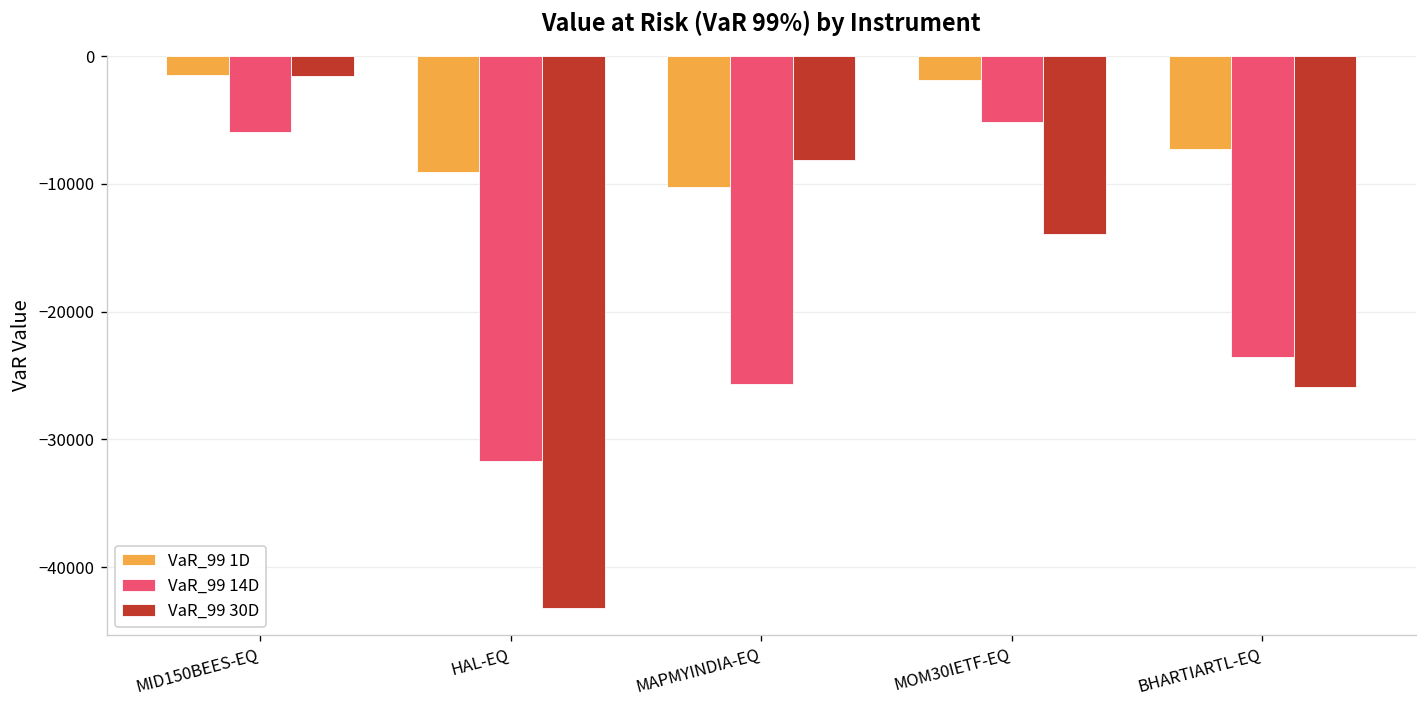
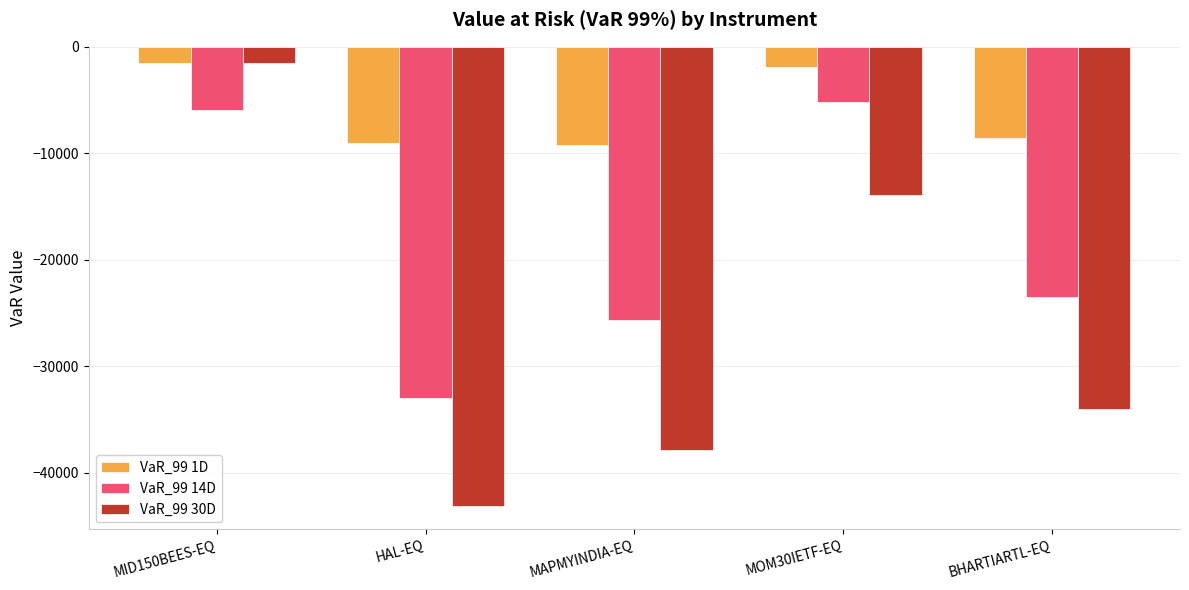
  {
    "VaR_99 1D": {
      "MID150BEES-EQ": -1500,
      "HAL-EQ": -9000,
-     "MAPMYINDIA-EQ": -10300,
+     "MAPMYINDIA-EQ": -9200,
      "MOM30IETF-EQ": -1900,
-     "BHARTIARTL-EQ": -7300
+     "BHARTIARTL-EQ": -8500
    },
    "VaR_99 14D": {
      "MID150BEES-EQ": -5900,
-     "HAL-EQ": -31700,
+     "HAL-EQ": -33000,
      "MAPMYINDIA-EQ": -25600,
      "MOM30IETF-EQ": -5200,
      "BHARTIARTL-EQ": -23500
    },
    "VaR_99 30D": {
      "MID150BEES-EQ": -1500,
      "HAL-EQ": -43200,
-     "MAPMYINDIA-EQ": -8100,
+     "MAPMYINDIA-EQ": -37800,
      "MOM30IETF-EQ": -13900,
-     "BHARTIARTL-EQ": -25900
+     "BHARTIARTL-EQ": -34000
    }
  }
